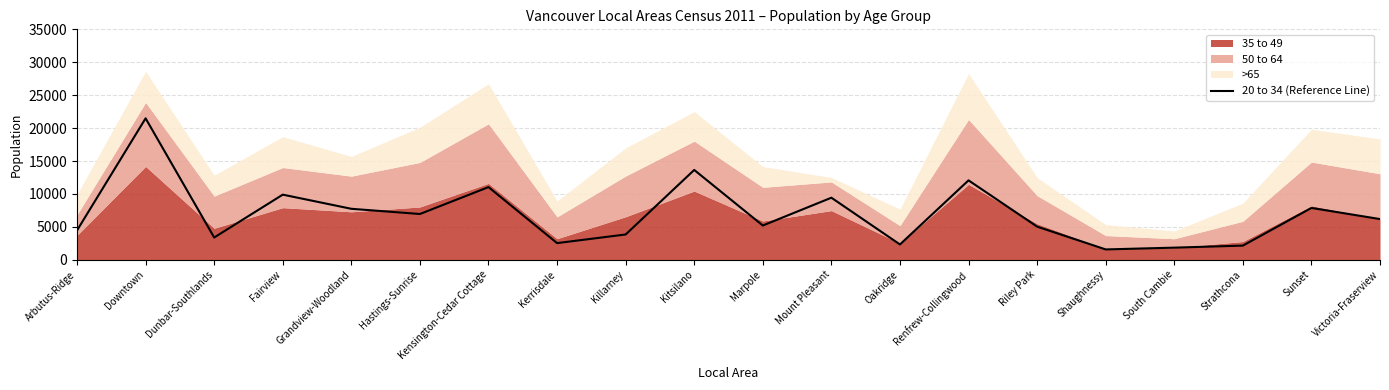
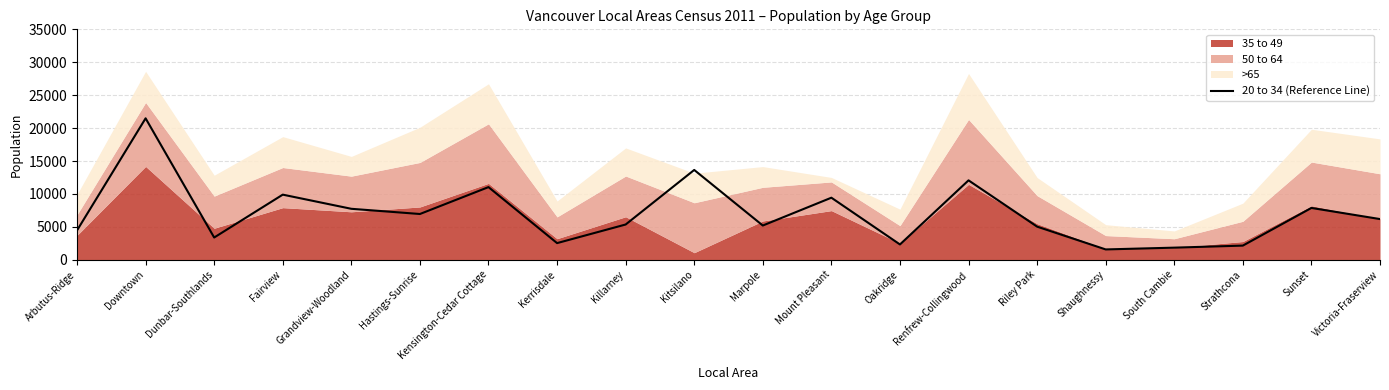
  {
    "20 to 34 (Reference Line)": {
      "Arbutus-Ridge": 4000,
      "Downtown": 21000,
      "Dunbar-Southlands": 3000,
      "Fairview": 10000,
      "Grandview-Woodland": 8000,
      "Hastings-Sunrise": 7000,
      "Kensington-Cedar Cottage": 11000,
      "Kerrisdale": 3000,
-     "Killarney": 4000,
+     "Killarney": 5000,
      "Kitsilano": 14000,
      "Marpole": 5000,
      "Mount Pleasant": 9000,
      "Renfrew-Collingwood": 12000,
      "Riley Park": 5000,
      "Strathcona": 2000
    },
    "35 to 49": {
      "Arbutus-Ridge": 4000,
      "Downtown": 14000,
      "Dunbar-Southlands": 5000,
      "Fairview": 8000,
      "Grandview-Woodland": 7000,
      "Hastings-Sunrise": 8000,
      "Kensington-Cedar Cottage": 12000,
      "Kerrisdale": 3000,
      "Killarney": 7000,
-     "Kitsilano": 10000,
+     "Kitsilano": 1000,
      "Marpole": 6000,
      "Mount Pleasant": 7000,
      "Renfrew-Collingwood": 11000,
      "Riley Park": 5000,
      "Strathcona": 3000
    },
    "50 to 64": {
      "Arbutus-Ridge": 3000,
      "Downtown": 10000,
      "Dunbar-Southlands": 5000,
      "Fairview": 6000,
      "Grandview-Woodland": 5000,
      "Hastings-Sunrise": 7000,
      "Kensington-Cedar Cottage": 9000,
      "Kerrisdale": 3000,
      "Killarney": 6000,
      "Kitsilano": 8000,
      "Marpole": 5000,
      "Mount Pleasant": 4000,
      "Oakridge": 3000,
      "Renfrew-Collingwood": 10000,
      "Riley Park": 4000,
      "Shaughnessy": 2000,
      "South Cambie": 1000,
      "Strathcona": 3000,
      "Sunset": 7000,
      "Victoria-Fraserview": 7000
    },
    ">65": {
      "Arbutus-Ridge": 3000,
      "Downtown": 5000,
      "Dunbar-Southlands": 3000,
      "Fairview": 5000,
      "Grandview-Woodland": 3000,
      "Hastings-Sunrise": 5000,
      "Kensington-Cedar Cottage": 6000,
      "Kerrisdale": 2000,
      "Killarney": 4000,
      "Kitsilano": 4000,
      "Marpole": 3000,
      "Mount Pleasant": 1000,
      "Oakridge": 3000,
      "Renfrew-Collingwood": 7000,
      "Riley Park": 3000,
      "Shaughnessy": 2000,
      "South Cambie": 1000,
      "Strathcona": 3000,
      "Sunset": 5000,
      "Victoria-Fraserview": 5000
    }
  }
